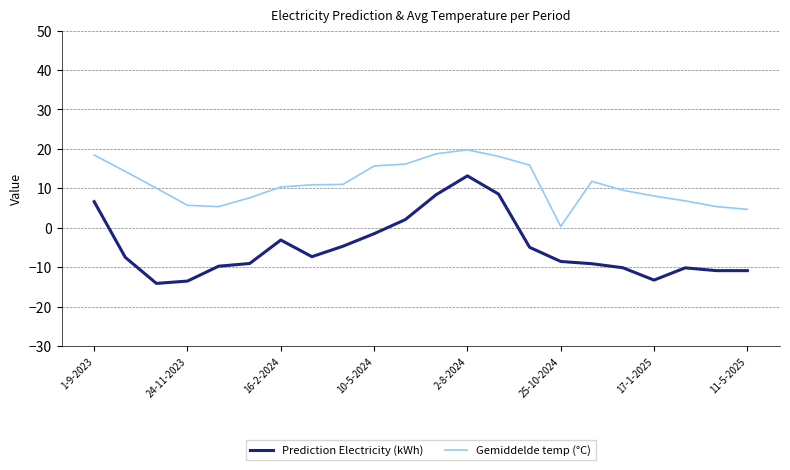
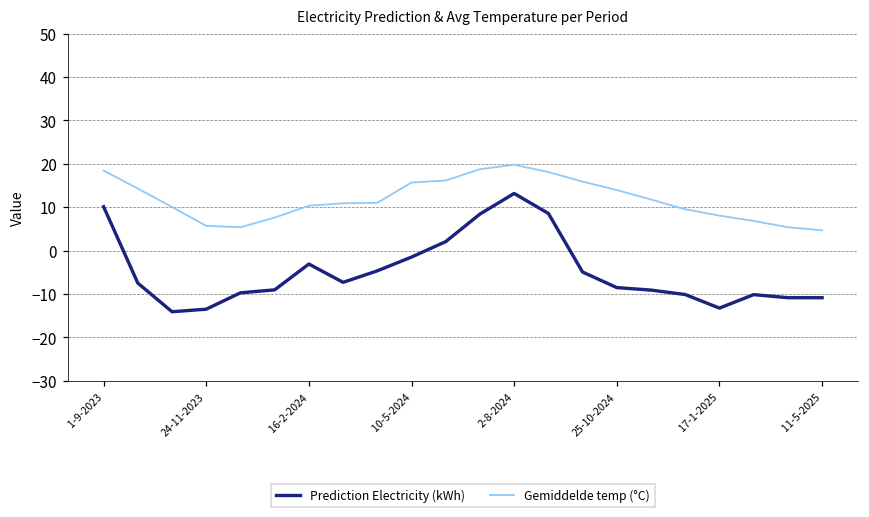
  {
    "Prediction Electricity (kWh)": {
-     "1-9-2023": 7,
+     "1-9-2023": 10,
      "24-11-2023": -13,
      "16-2-2024": -3,
      "10-5-2024": -1,
      "2-8-2024": 13,
      "25-10-2024": -9,
      "17-1-2025": -13,
      "11-5-2025": -11
    },
    "Gemiddelde temp (°C)": {
      "1-9-2023": 18,
      "24-11-2023": 6,
      "16-2-2024": 10,
      "10-5-2024": 16,
      "2-8-2024": 20,
-     "25-10-2024": 0,
+     "25-10-2024": 14,
      "17-1-2025": 8,
      "11-5-2025": 5
    }
  }
